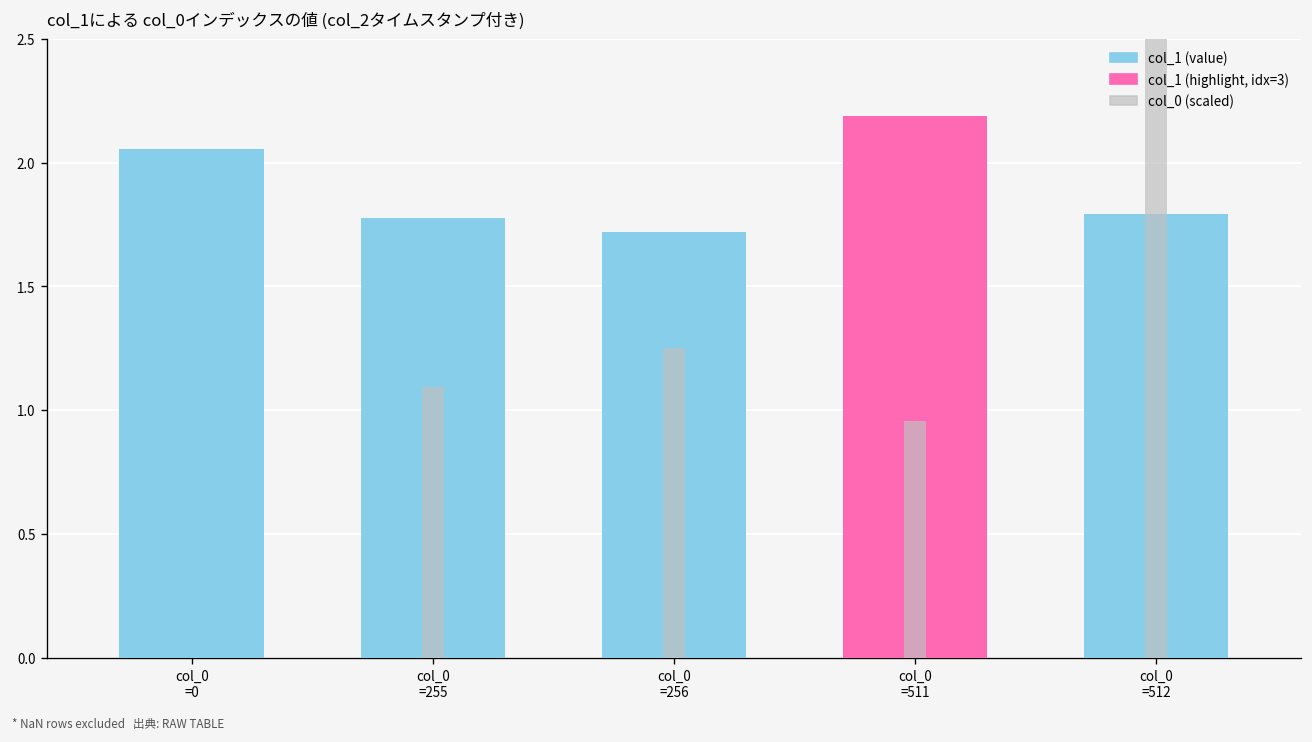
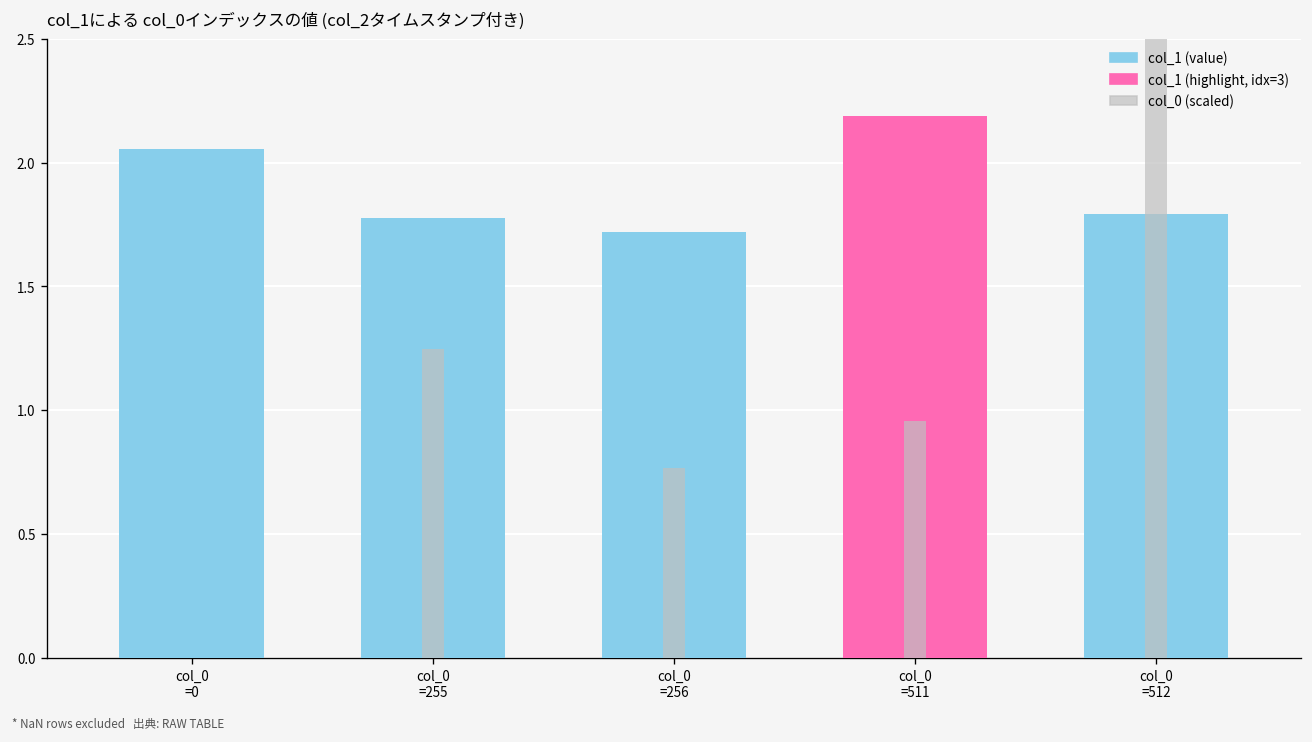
  {
    "col_0 (scaled)": {
      "col_0 =0": 0.00,
-     "col_0 =255": 1.09,
-     "col_0 =256": 1.25,
+     "col_0 =255": 1.25,
+     "col_0 =256": 0.77,
      "col_0 =512": 2.50
    }
  }
